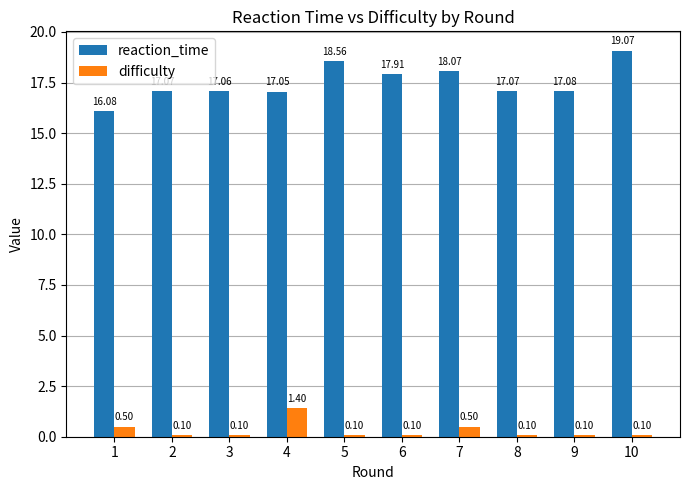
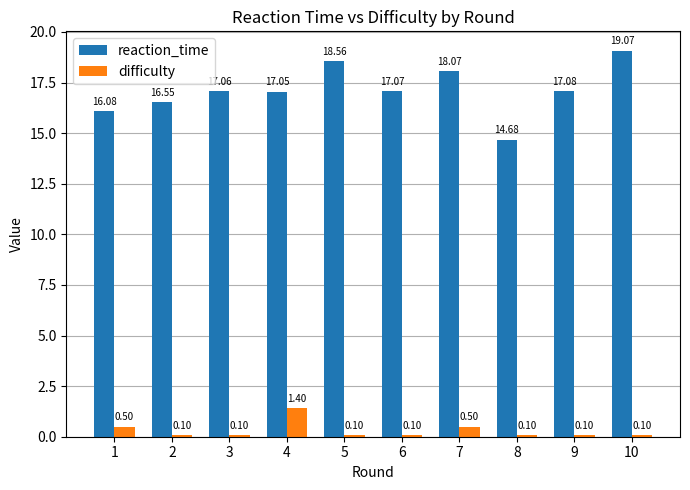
  {
    "reaction_time": {
      "1": 16.08,
-     "2": 17.1,
+     "2": 16.6,
      "4": 17.05,
      "5": 18.56,
-     "6": 17.91,
+     "6": 17.07,
      "7": 18.07,
-     "8": 17.07,
+     "8": 14.68,
      "9": 17.08,
      "10": 19.07
    },
    "difficulty": {
      "1": 0.50,
      "2": 0.10,
      "3": 0.10,
      "4": 1.40,
      "5": 0.10,
      "6": 0.10,
      "7": 0.50,
      "8": 0.10,
      "9": 0.10,
      "10": 0.10
    }
  }
